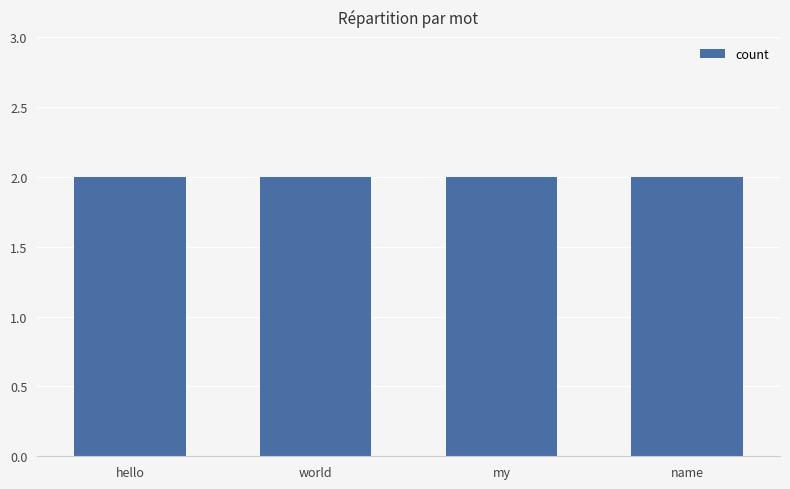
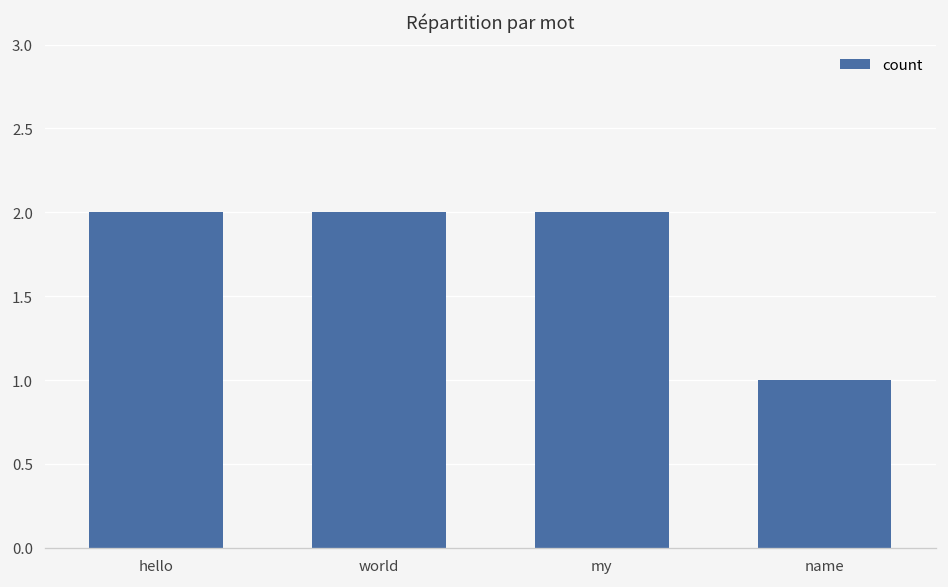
  {
    "hello": 2,
    "world": 2,
    "my": 2,
-   "name": 2
+   "name": 1
  }
